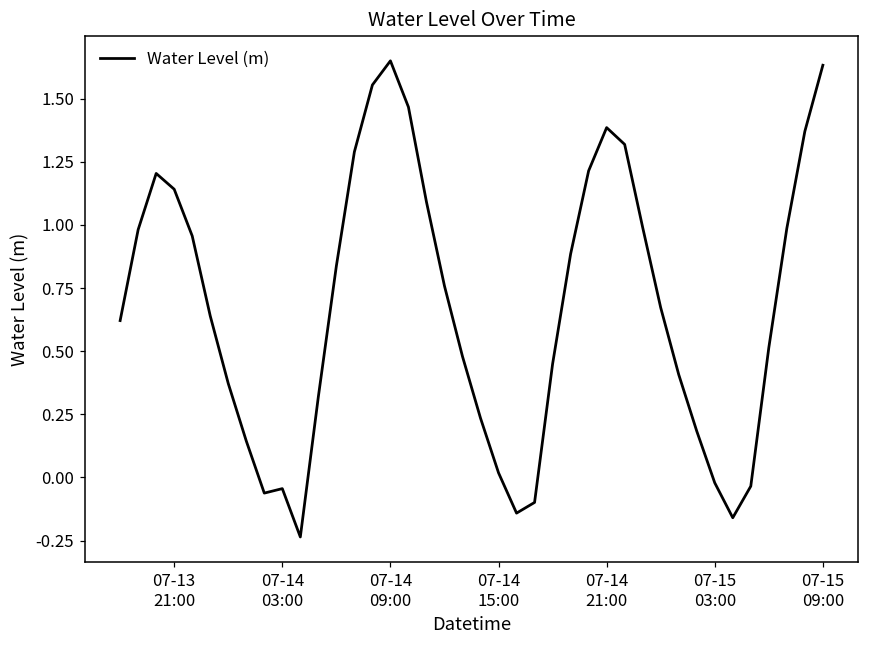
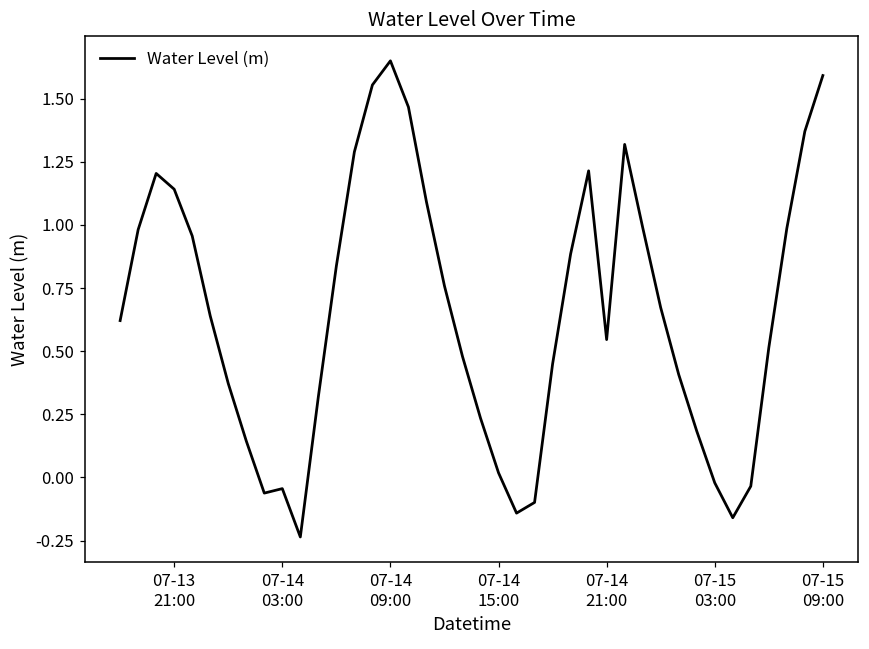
  {
    "07-13 21:00": 1.14,
    "07-14 03:00": -0.04,
    "07-14 09:00": 1.65,
    "07-14 15:00": 0.02,
-   "07-14 21:00": 1.39,
+   "07-14 21:00": 0.55,
    "07-15 03:00": -0.02,
-   "07-15 09:00": 1.63
+   "07-15 09:00": 1.59
  }
